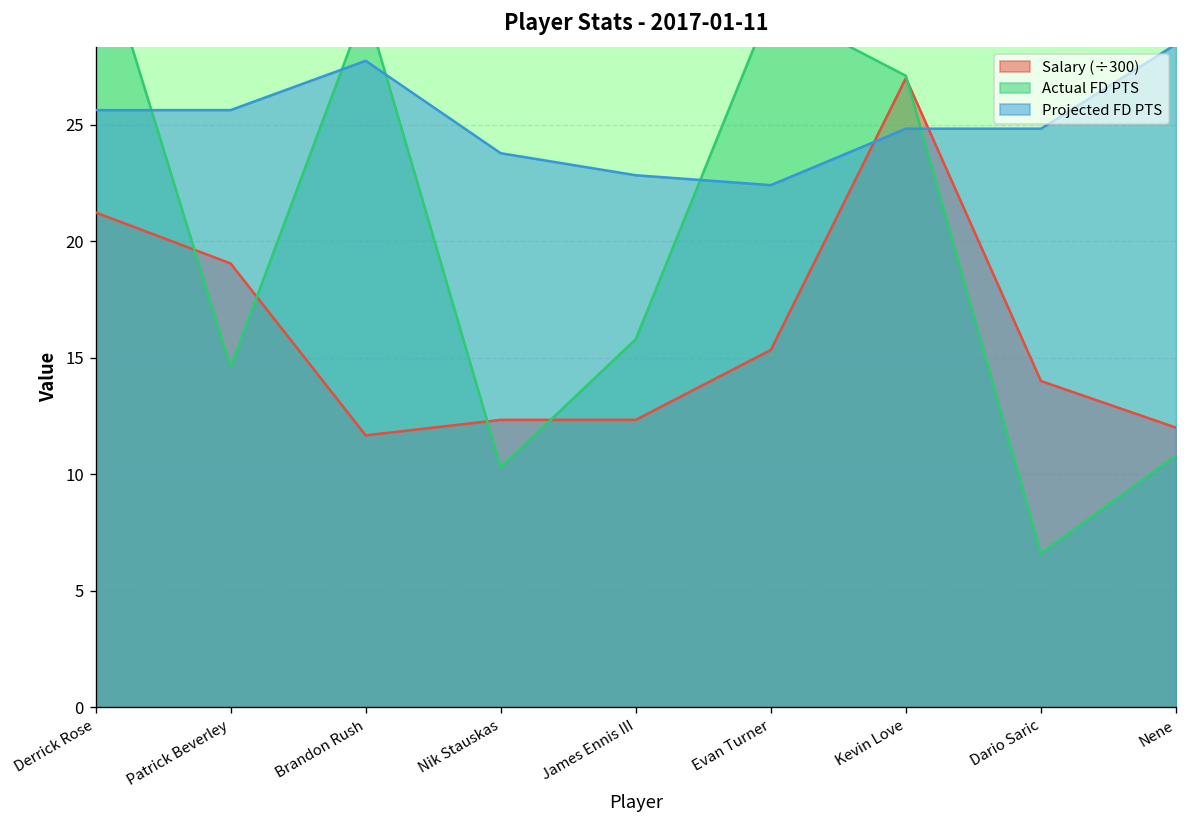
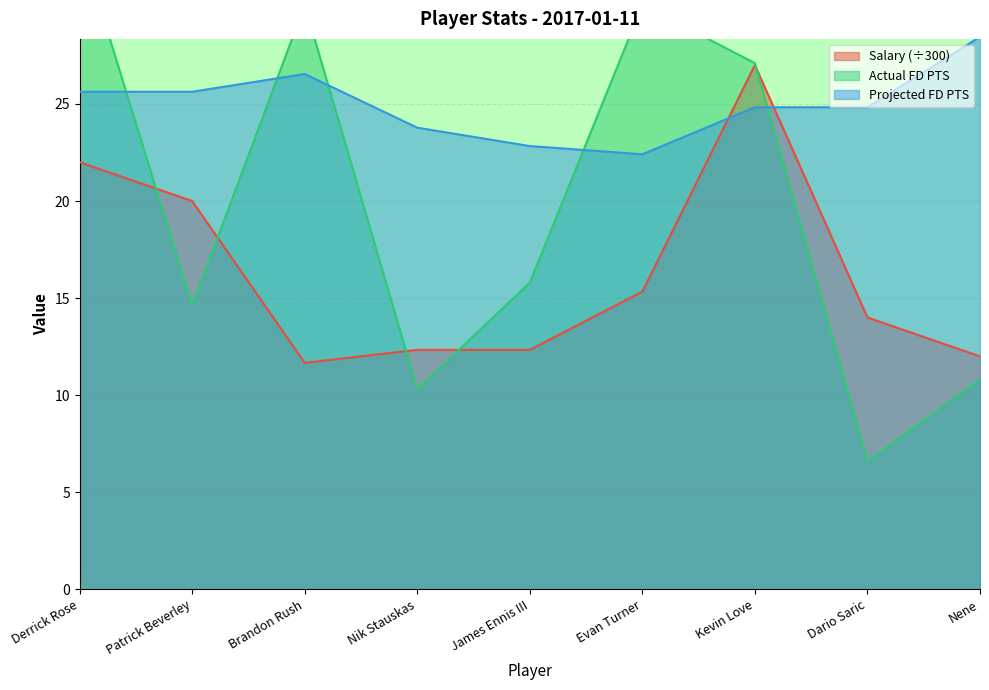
  {
    "Salary (÷300)": {
-     "Derrick Rose": 21.2,
-     "Patrick Beverley": 19.0,
+     "Derrick Rose": 22.0,
+     "Patrick Beverley": 20.0,
      "Brandon Rush": 11.7,
      "Nik Stauskas": 12.3,
      "James Ennis III": 12.3,
      "Evan Turner": 15.3,
      "Dario Saric": 14.0,
      "Nene": 12.0
    },
    "Actual FD PTS": {
      "Patrick Beverley": 14.6,
      "Nik Stauskas": 10.3,
      "James Ennis III": 15.8,
      "Dario Saric": 6.6,
      "Nene": 10.8
    },
    "Projected FD PTS": {
      "Derrick Rose": 25.6,
      "Patrick Beverley": 25.6,
-     "Brandon Rush": 27.7,
+     "Brandon Rush": 26.5,
      "Nik Stauskas": 23.8,
      "James Ennis III": 22.8,
      "Evan Turner": 22.4,
      "Kevin Love": 24.8,
      "Dario Saric": 24.8
    }
  }
